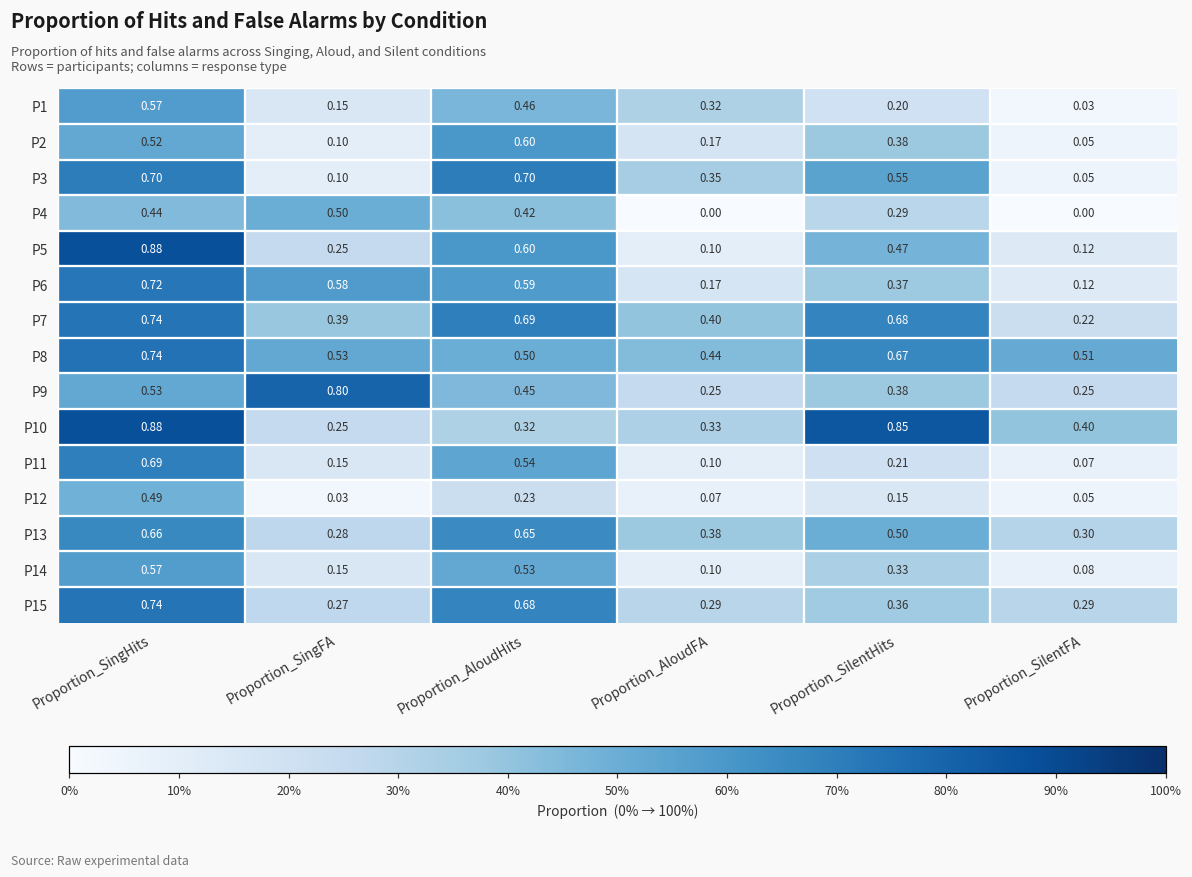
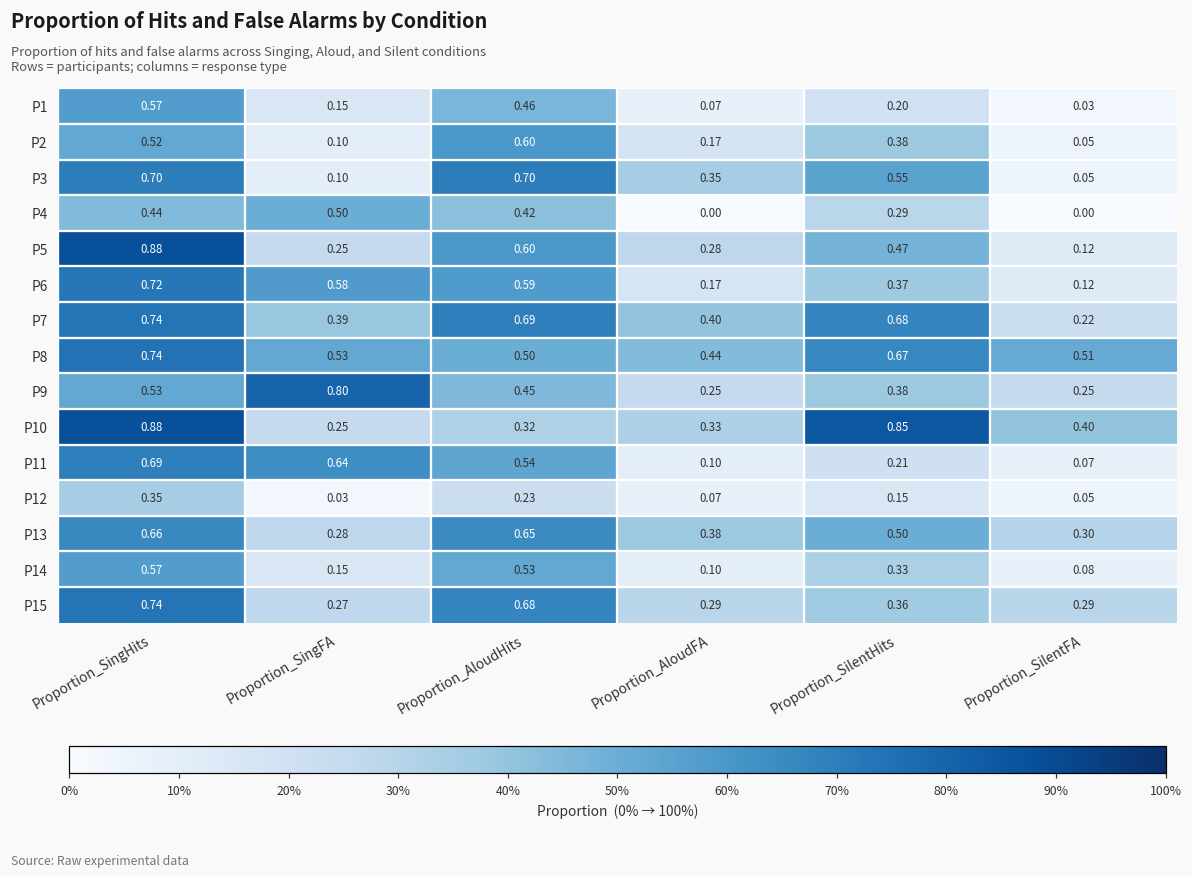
  {
    "P1": {
      "Proportion_SingHits": 0.57,
      "Proportion_SingFA": 0.15,
      "Proportion_AloudHits": 0.46,
-     "Proportion_AloudFA": 0.32,
+     "Proportion_AloudFA": 0.07,
      "Proportion_SilentHits": 0.20,
      "Proportion_SilentFA": 0.03
    },
    "P2": {
      "Proportion_SingHits": 0.52,
      "Proportion_SingFA": 0.10,
      "Proportion_AloudHits": 0.60,
      "Proportion_AloudFA": 0.17,
      "Proportion_SilentHits": 0.38,
      "Proportion_SilentFA": 0.05
    },
    "P3": {
      "Proportion_SingHits": 0.70,
      "Proportion_SingFA": 0.10,
      "Proportion_AloudHits": 0.70,
      "Proportion_AloudFA": 0.35,
      "Proportion_SilentHits": 0.55,
      "Proportion_SilentFA": 0.05
    },
    "P4": {
      "Proportion_SingHits": 0.44,
      "Proportion_SingFA": 0.50,
      "Proportion_AloudHits": 0.42,
      "Proportion_AloudFA": 0.00,
      "Proportion_SilentHits": 0.29,
      "Proportion_SilentFA": 0.00
    },
    "P5": {
      "Proportion_SingHits": 0.88,
      "Proportion_SingFA": 0.25,
      "Proportion_AloudHits": 0.60,
-     "Proportion_AloudFA": 0.10,
+     "Proportion_AloudFA": 0.28,
      "Proportion_SilentHits": 0.47,
      "Proportion_SilentFA": 0.12
    },
    "P6": {
      "Proportion_SingHits": 0.72,
      "Proportion_SingFA": 0.58,
      "Proportion_AloudHits": 0.59,
      "Proportion_AloudFA": 0.17,
      "Proportion_SilentHits": 0.37,
      "Proportion_SilentFA": 0.12
    },
    "P7": {
      "Proportion_SingHits": 0.74,
      "Proportion_SingFA": 0.39,
      "Proportion_AloudHits": 0.69,
      "Proportion_AloudFA": 0.40,
      "Proportion_SilentHits": 0.68,
      "Proportion_SilentFA": 0.22
    },
    "P8": {
      "Proportion_SingHits": 0.74,
      "Proportion_SingFA": 0.53,
      "Proportion_AloudHits": 0.50,
      "Proportion_AloudFA": 0.44,
      "Proportion_SilentHits": 0.67,
      "Proportion_SilentFA": 0.51
    },
    "P9": {
      "Proportion_SingHits": 0.53,
      "Proportion_SingFA": 0.80,
      "Proportion_AloudHits": 0.45,
      "Proportion_AloudFA": 0.25,
      "Proportion_SilentHits": 0.38,
      "Proportion_SilentFA": 0.25
    },
    "P10": {
      "Proportion_SingHits": 0.88,
      "Proportion_SingFA": 0.25,
      "Proportion_AloudHits": 0.32,
      "Proportion_AloudFA": 0.33,
      "Proportion_SilentHits": 0.85,
      "Proportion_SilentFA": 0.40
    },
    "P11": {
      "Proportion_SingHits": 0.69,
-     "Proportion_SingFA": 0.15,
+     "Proportion_SingFA": 0.64,
      "Proportion_AloudHits": 0.54,
      "Proportion_AloudFA": 0.10,
      "Proportion_SilentHits": 0.21,
      "Proportion_SilentFA": 0.07
    },
    "P12": {
-     "Proportion_SingHits": 0.49,
+     "Proportion_SingHits": 0.35,
      "Proportion_SingFA": 0.03,
      "Proportion_AloudHits": 0.23,
      "Proportion_AloudFA": 0.07,
      "Proportion_SilentHits": 0.15,
      "Proportion_SilentFA": 0.05
    },
    "P13": {
      "Proportion_SingHits": 0.66,
      "Proportion_SingFA": 0.28,
      "Proportion_AloudHits": 0.65,
      "Proportion_AloudFA": 0.38,
      "Proportion_SilentHits": 0.50,
      "Proportion_SilentFA": 0.30
    },
    "P14": {
      "Proportion_SingHits": 0.57,
      "Proportion_SingFA": 0.15,
      "Proportion_AloudHits": 0.53,
      "Proportion_AloudFA": 0.10,
      "Proportion_SilentHits": 0.33,
      "Proportion_SilentFA": 0.08
    },
    "P15": {
      "Proportion_SingHits": 0.74,
      "Proportion_SingFA": 0.27,
      "Proportion_AloudHits": 0.68,
      "Proportion_AloudFA": 0.29,
      "Proportion_SilentHits": 0.36,
      "Proportion_SilentFA": 0.29
    }
  }
